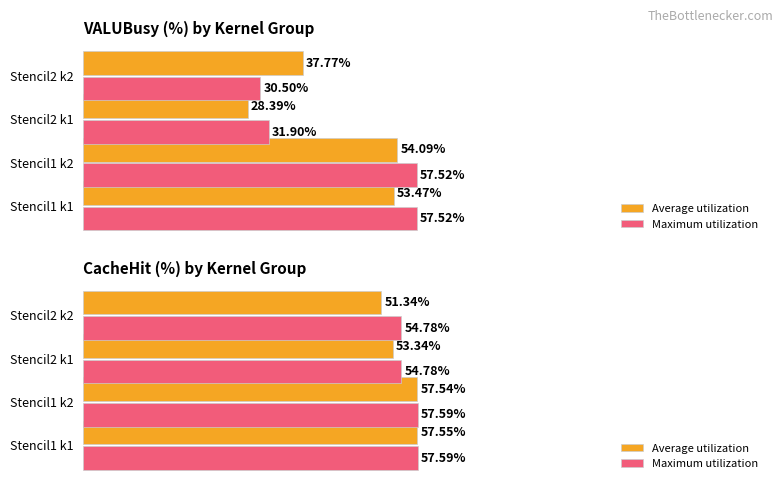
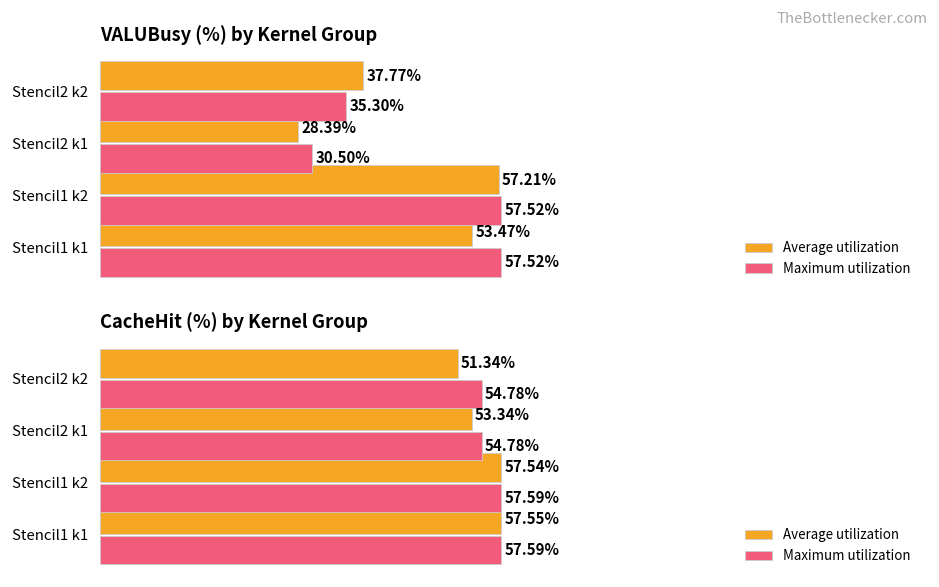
  {
    "VALUBusy (%) by Kernel Group": {
      "Average utilization": {
        "Stencil2 k2": "37.77%",
        "Stencil2 k1": "28.39%",
-       "Stencil1 k2": "54.09%",
+       "Stencil1 k2": "57.21%",
        "Stencil1 k1": "53.47%"
      },
      "Maximum utilization": {
-       "Stencil2 k2": "30.50%",
-       "Stencil2 k1": "31.90%",
+       "Stencil2 k2": "35.30%",
+       "Stencil2 k1": "30.50%",
        "Stencil1 k2": "57.52%",
        "Stencil1 k1": "57.52%"
      }
    },
    "CacheHit (%) by Kernel Group": {
      "Average utilization": {
        "Stencil2 k2": "51.34%",
        "Stencil2 k1": "53.34%",
        "Stencil1 k2": "57.54%",
        "Stencil1 k1": "57.55%"
      },
      "Maximum utilization": {
        "Stencil2 k2": "54.78%",
        "Stencil2 k1": "54.78%",
        "Stencil1 k2": "57.59%",
        "Stencil1 k1": "57.59%"
      }
    }
  }
